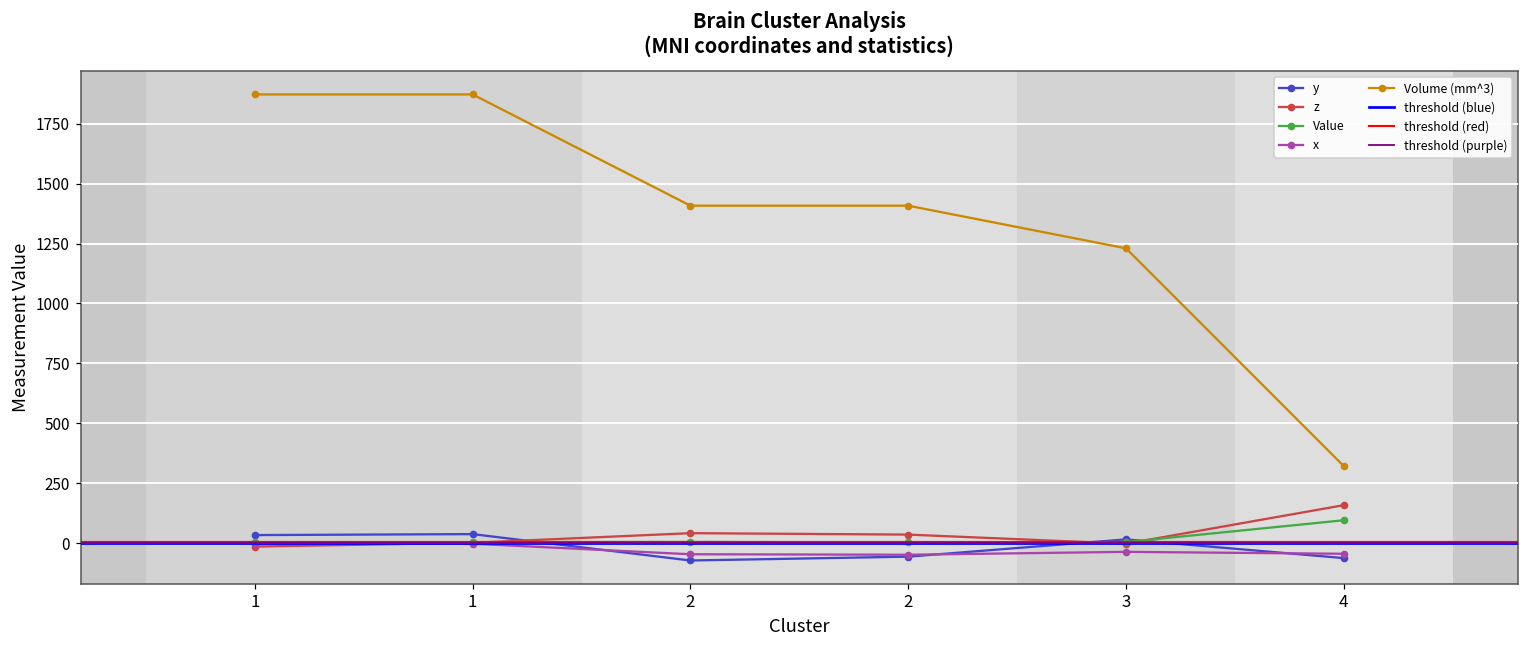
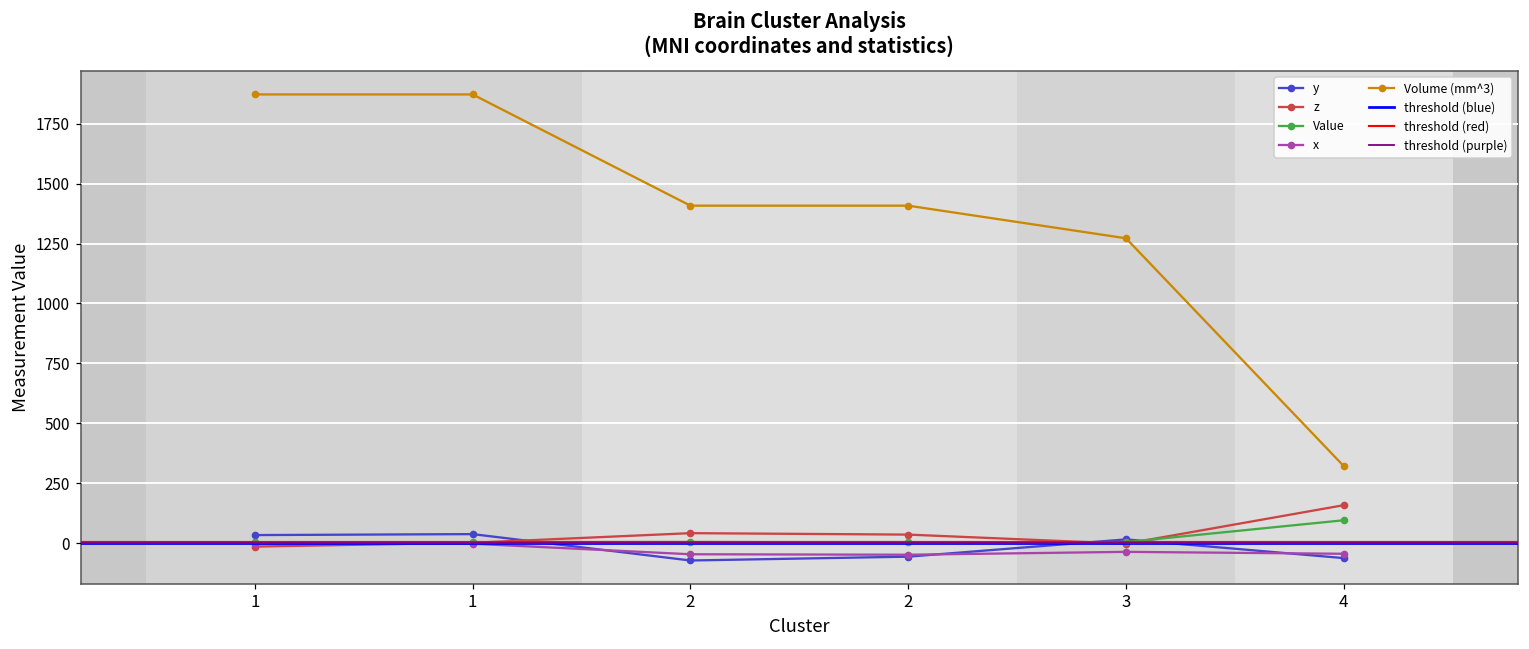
  {
    "y": {
      "4": -60
    },
    "z": {
      "4": 160
    },
    "Value": {
      "4": 100
    },
    "x": {
      "3": -40,
      "4": -40
    },
    "Volume (mm^3)": {
-     "3": 1230,
+     "3": 1270,
      "4": 320
    }
  }
